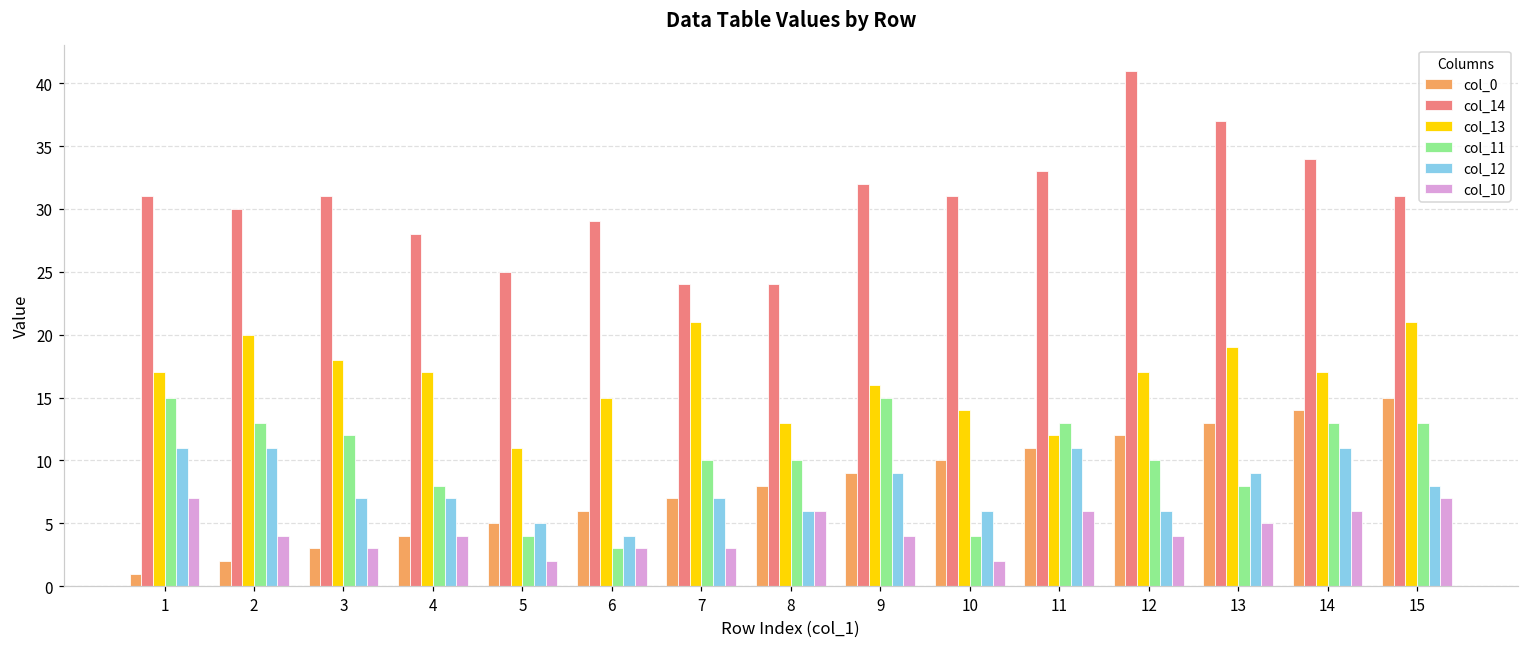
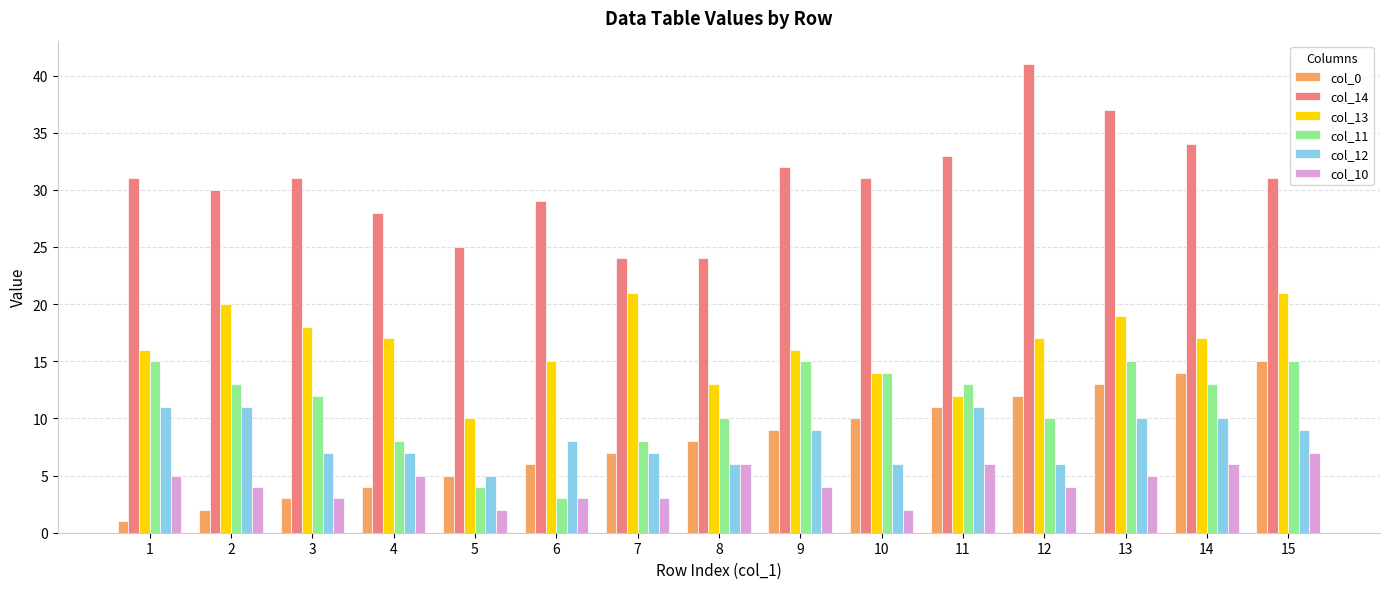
  {
    "col_13": {
-     "1": 17,
+     "1": 16,
      "2": 20,
      "3": 18,
      "4": 17,
-     "5": 11,
+     "5": 10,
      "6": 15,
      "7": 21,
      "8": 13,
      "9": 16,
      "10": 14,
      "11": 12,
      "12": 17,
      "13": 19,
      "14": 17,
      "15": 21
    },
    "col_11": {
      "1": 15,
      "2": 13,
      "3": 12,
      "4": 8,
      "5": 4,
      "6": 3,
-     "7": 10,
+     "7": 8,
      "8": 10,
      "9": 15,
-     "10": 4,
+     "10": 14,
      "11": 13,
      "12": 10,
-     "13": 8,
+     "13": 15,
      "14": 13,
-     "15": 13
+     "15": 15
    },
    "col_12": {
      "1": 11,
      "2": 11,
      "3": 7,
      "4": 7,
      "5": 5,
-     "6": 4,
+     "6": 8,
      "7": 7,
      "8": 6,
      "9": 9,
      "10": 6,
      "11": 11,
      "12": 6,
-     "13": 9,
-     "14": 11,
-     "15": 8
+     "13": 10,
+     "14": 10,
+     "15": 9
    },
    "col_10": {
-     "1": 7,
+     "1": 5,
      "2": 4,
      "3": 3,
-     "4": 4,
+     "4": 5,
      "5": 2,
      "6": 3,
      "7": 3,
      "8": 6,
      "9": 4,
      "10": 2,
      "11": 6,
      "12": 4,
      "13": 5,
      "14": 6,
      "15": 7
    }
  }
